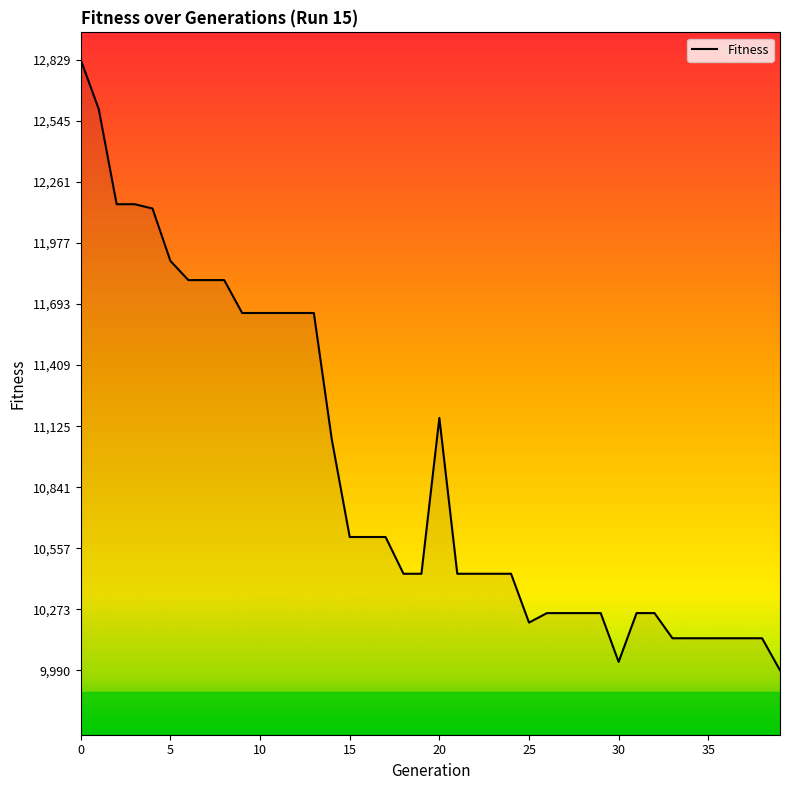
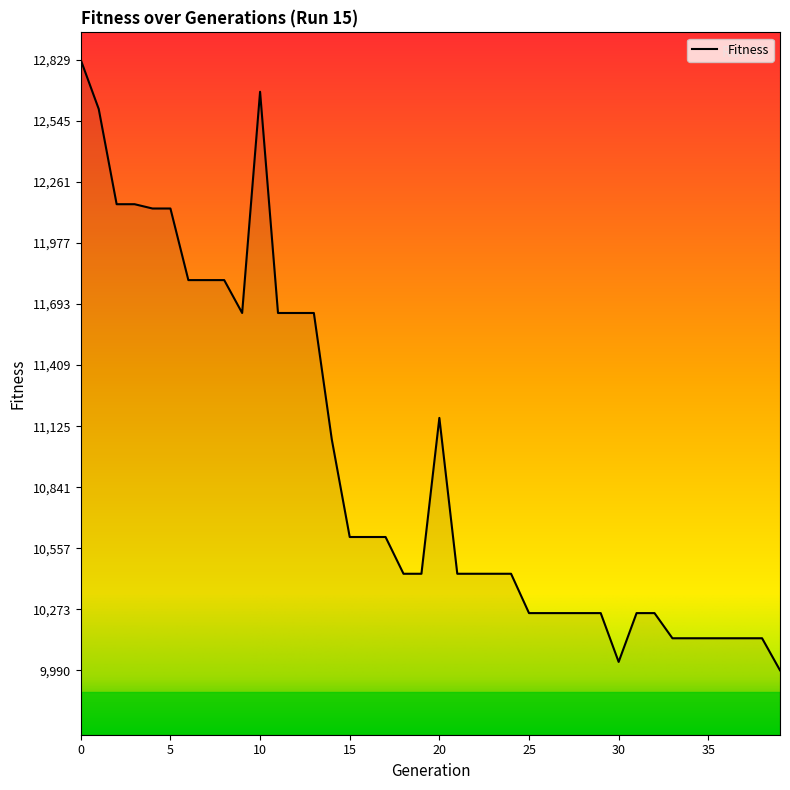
  {
    "0": "12,830",
-   "5": "11,890",
-   "10": "11,650",
+   "5": "12,140",
+   "10": "12,680",
    "15": "10,610",
    "20": "11,160",
-   "25": "10,210",
+   "25": "10,260",
    "30": "10,030",
    "35": "10,140"
  }
